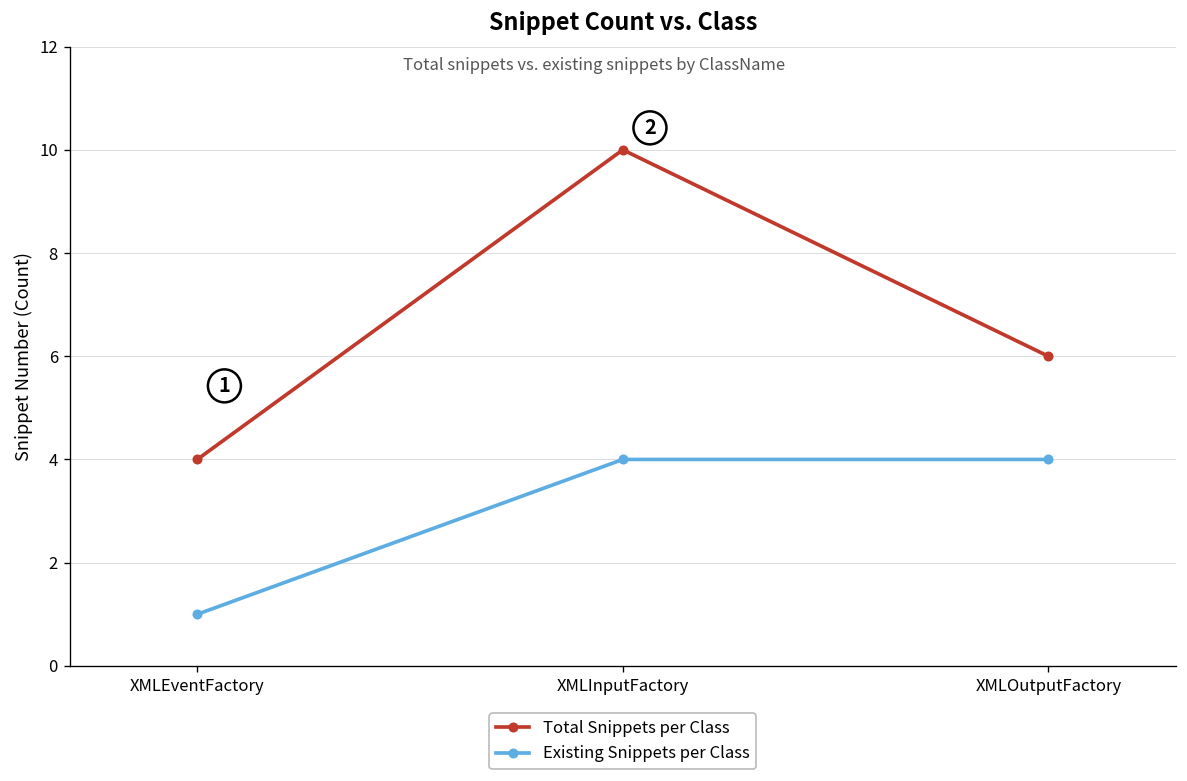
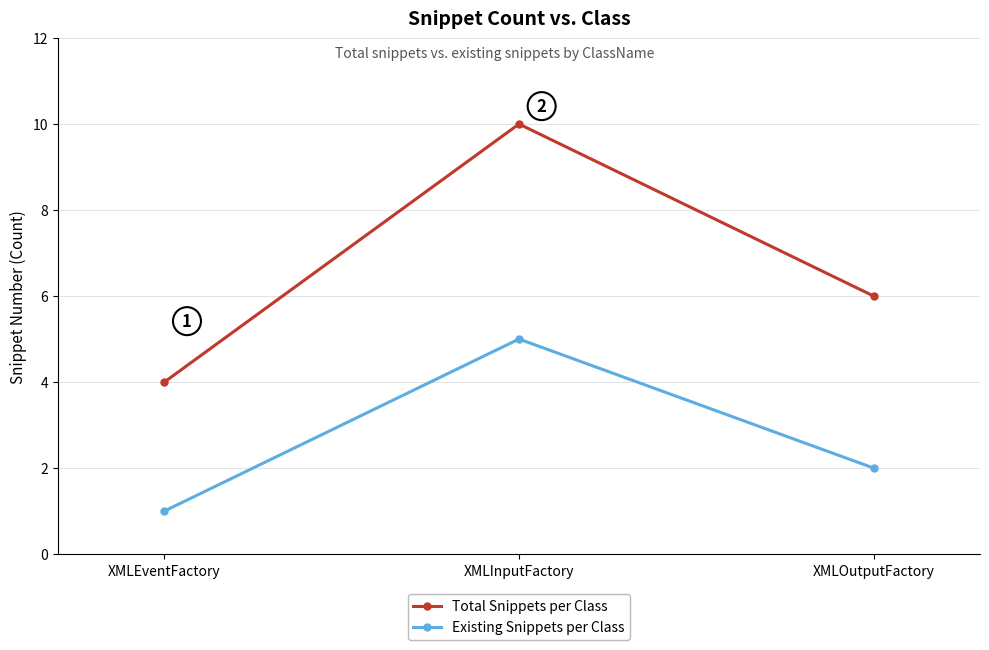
  {
    "Total Snippets per Class": {
      "XMLEventFactory": 4,
      "XMLOutputFactory": 6
    },
    "Existing Snippets per Class": {
      "XMLEventFactory": 1,
-     "XMLInputFactory": 4,
-     "XMLOutputFactory": 4
+     "XMLInputFactory": 5,
+     "XMLOutputFactory": 2
    }
  }
